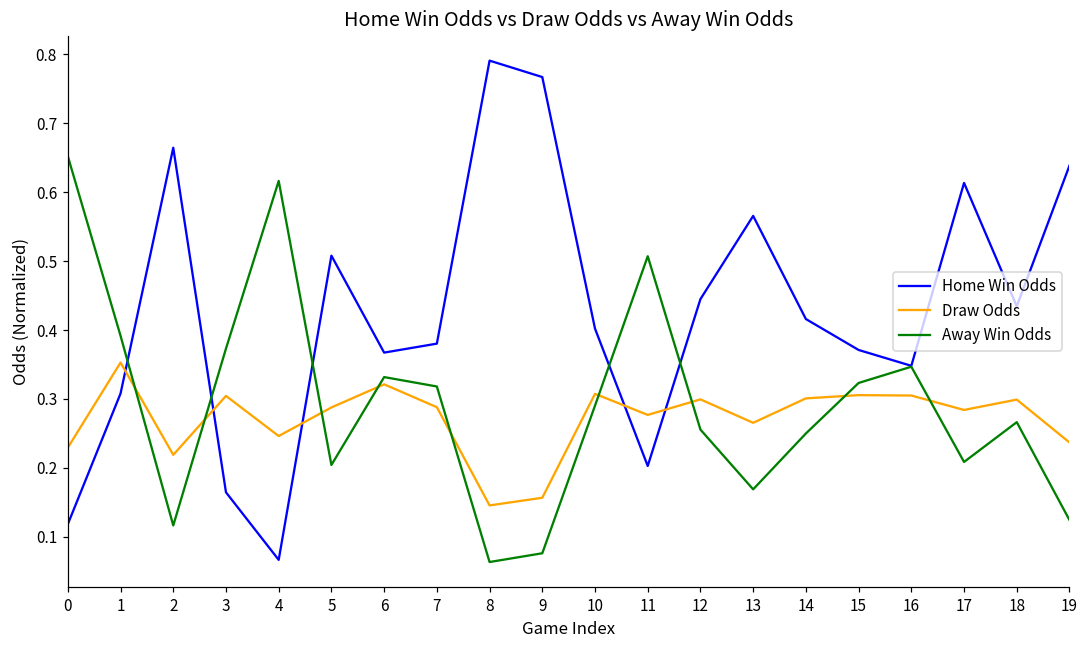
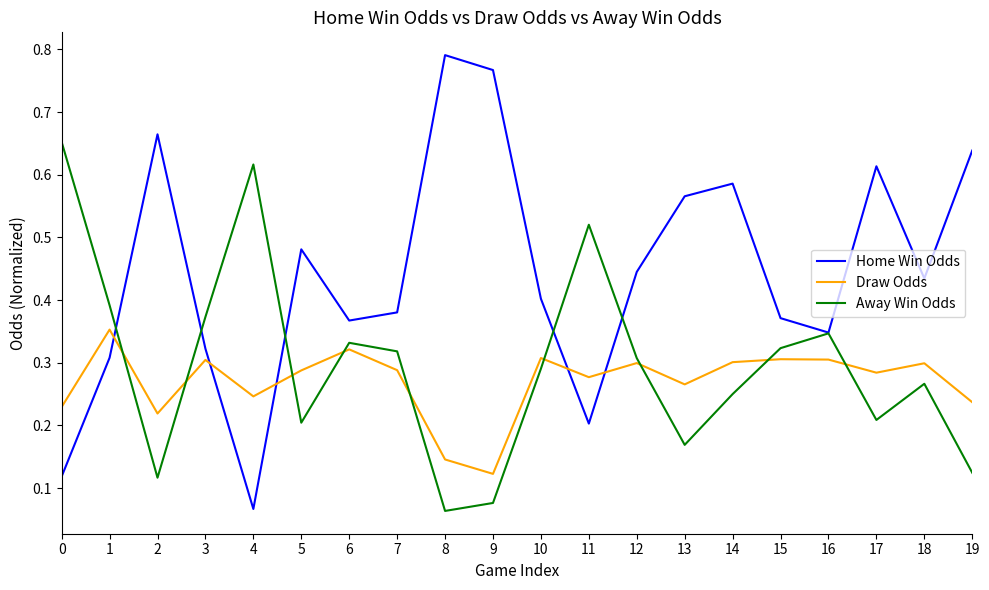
  {
    "Home Win Odds": {
      "0": 0.12,
      "1": 0.31,
      "2": 0.66,
-     "3": 0.16,
+     "3": 0.32,
      "4": 0.07,
-     "5": 0.51,
+     "5": 0.48,
      "6": 0.37,
      "7": 0.38,
      "8": 0.79,
      "9": 0.77,
      "10": 0.40,
      "11": 0.20,
      "12": 0.44,
      "13": 0.57,
-     "14": 0.42,
+     "14": 0.59,
      "15": 0.37,
      "17": 0.61,
      "19": 0.64
    },
    "Draw Odds": {
      "0": 0.23,
      "1": 0.35,
      "2": 0.22,
      "3": 0.30,
      "4": 0.25,
      "5": 0.29,
      "6": 0.32,
      "7": 0.29,
      "8": 0.15,
-     "9": 0.16,
+     "9": 0.12,
      "10": 0.31,
      "11": 0.28,
      "12": 0.30,
      "13": 0.27,
      "14": 0.30,
      "15": 0.31,
      "16": 0.31,
      "17": 0.28,
      "18": 0.30,
      "19": 0.24
    },
    "Away Win Odds": {
      "0": 0.65,
      "1": 0.39,
      "2": 0.12,
      "3": 0.37,
      "4": 0.62,
      "5": 0.20,
      "6": 0.33,
      "7": 0.32,
      "8": 0.06,
      "9": 0.08,
      "10": 0.29,
-     "11": 0.51,
-     "12": 0.26,
+     "11": 0.52,
+     "12": 0.31,
      "13": 0.17,
      "14": 0.25,
      "15": 0.32,
      "17": 0.21,
      "18": 0.27,
      "19": 0.12
    }
  }
